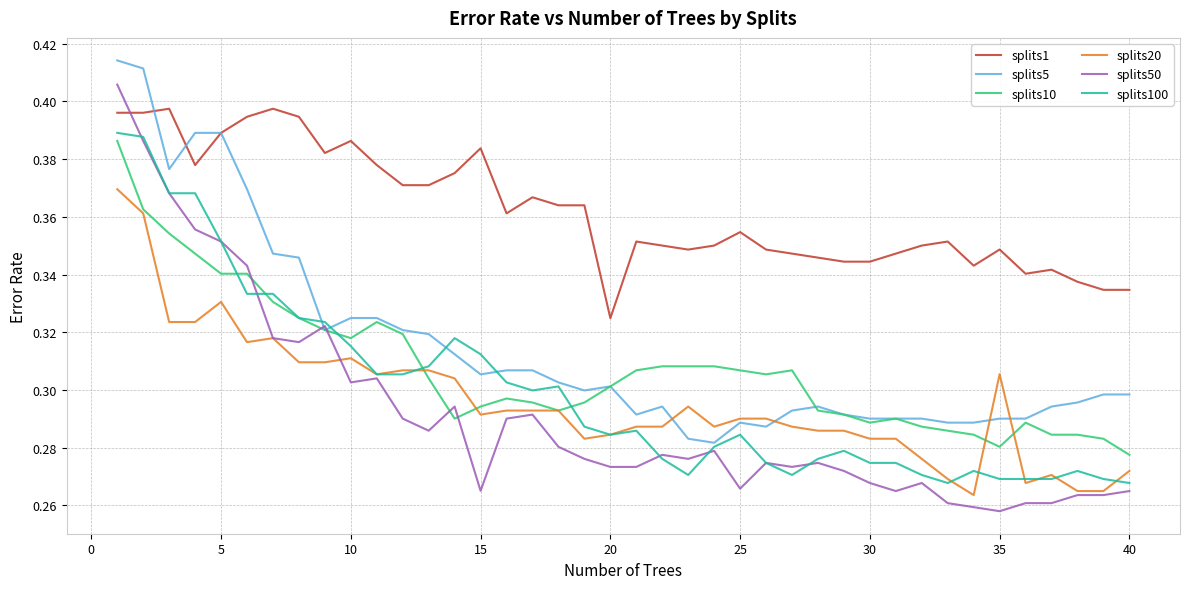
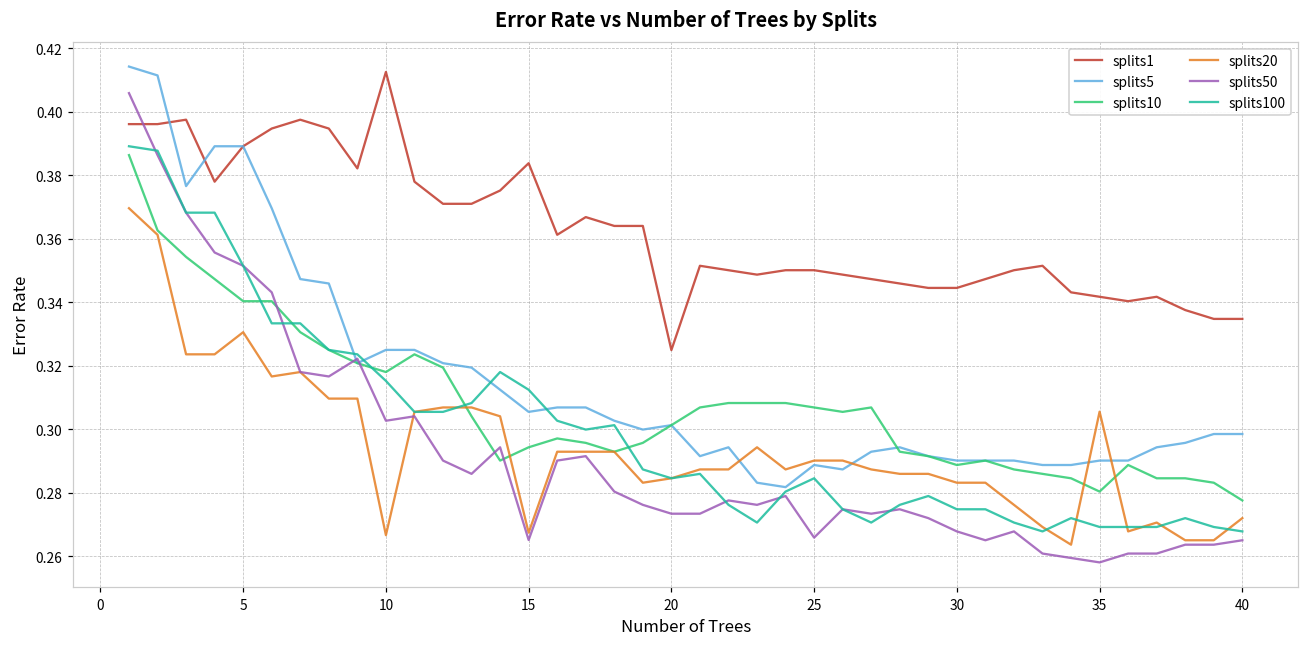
  {
    "splits1": {
-     "10": 0.386,
+     "10": 0.413,
      "15": 0.384,
      "20": 0.325,
-     "25": 0.355,
+     "25": 0.350,
      "30": 0.344,
-     "35": 0.349,
+     "35": 0.342,
      "40": 0.335
    },
    "splits5": {
      "10": 0.325,
      "15": 0.305,
      "25": 0.289,
      "30": 0.290,
      "35": 0.290,
      "40": 0.298
    },
    "splits20": {
      "5": 0.331,
-     "10": 0.311,
-     "15": 0.291,
+     "10": 0.267,
+     "15": 0.267,
      "25": 0.290,
      "30": 0.283,
      "35": 0.306,
      "40": 0.272
    },
    "splits50": {
      "10": 0.303,
      "15": 0.265,
      "20": 0.273,
      "25": 0.266,
      "30": 0.268,
      "35": 0.258,
      "40": 0.265
    }
  }
